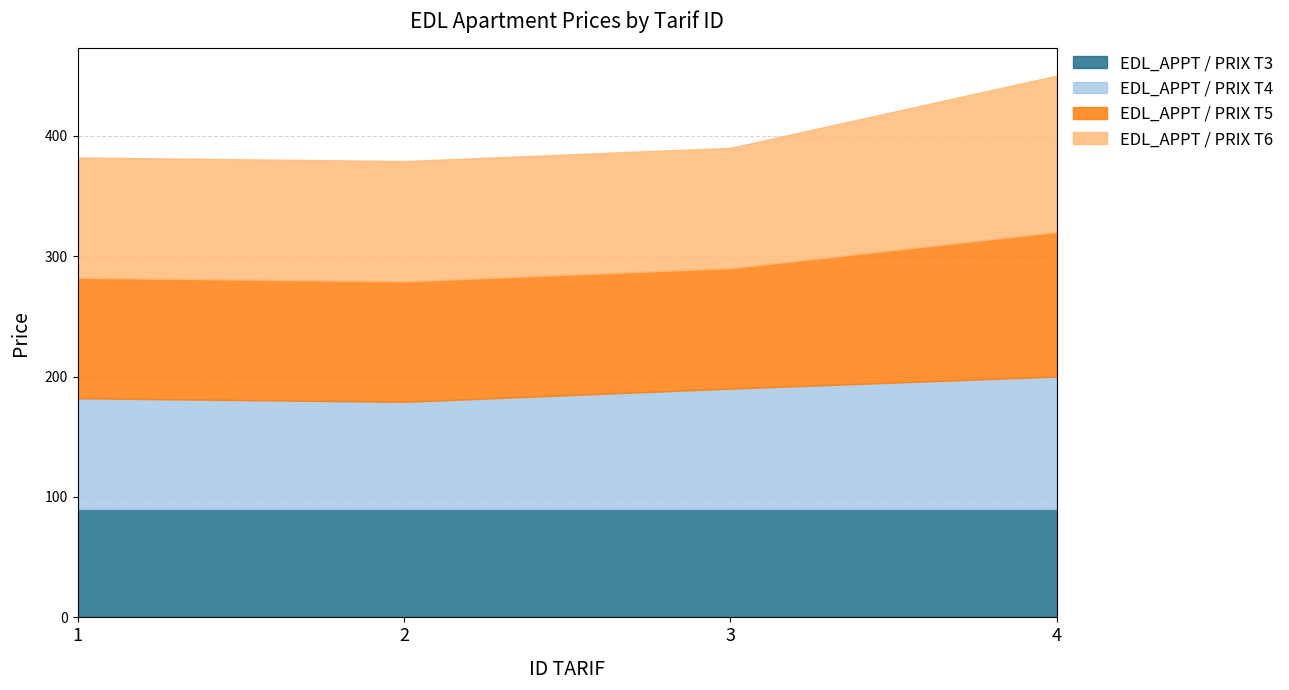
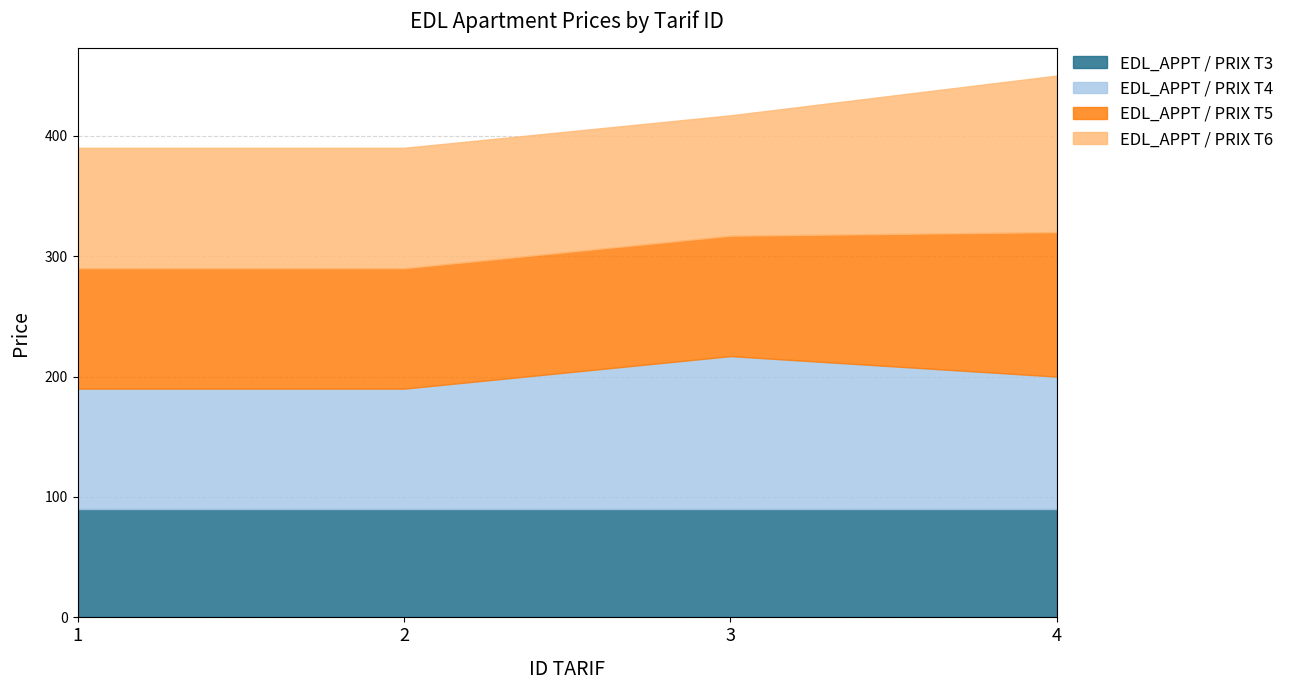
  {
    "EDL_APPT / PRIX T3": {
      "1": 90,
      "2": 90,
      "3": 90,
      "4": 90
    },
    "EDL_APPT / PRIX T4": {
-     "1": 92,
-     "2": 89,
-     "3": 100,
+     "1": 100,
+     "2": 100,
+     "3": 127,
      "4": 110
    },
    "EDL_APPT / PRIX T5": {
      "1": 100,
      "2": 100,
      "3": 100,
      "4": 120
    },
    "EDL_APPT / PRIX T6": {
      "1": 100,
      "2": 100,
      "3": 100,
      "4": 130
    }
  }
